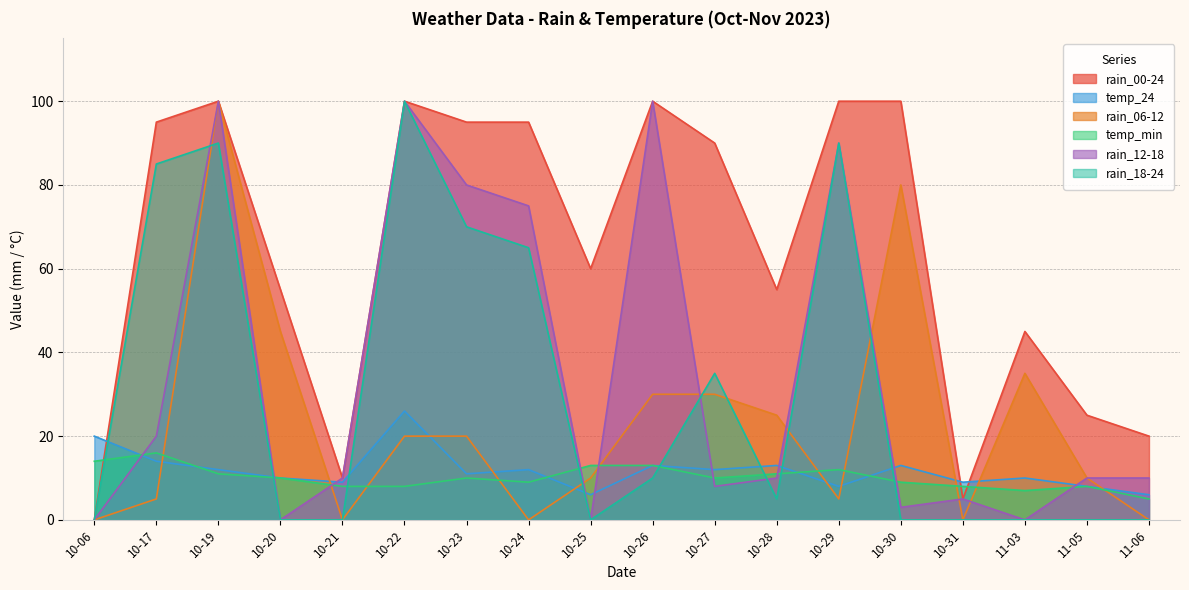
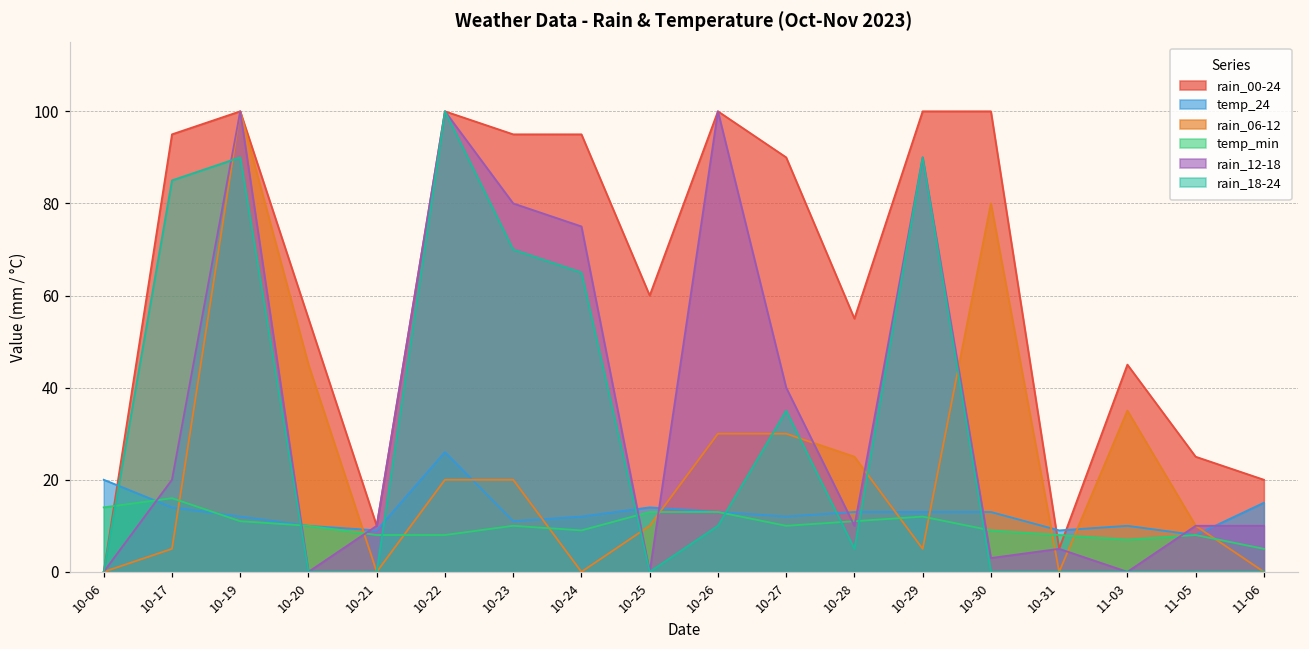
  {
    "temp_24": {
      "10-06": 20,
      "10-17": 14,
      "10-19": 12,
      "10-21": 9,
      "10-22": 26,
      "10-23": 11,
      "10-24": 12,
-     "10-25": 6,
+     "10-25": 14,
      "10-27": 12,
      "10-28": 13,
-     "10-29": 8,
+     "10-29": 13,
      "10-30": 13,
      "10-31": 9,
      "11-03": 10,
-     "11-06": 6
+     "11-06": 15
    },
    "rain_12-18": {
      "10-17": 20,
      "10-23": 80,
      "10-24": 75,
-     "10-27": 8,
+     "10-27": 40,
      "10-28": 10,
      "10-30": 3,
      "11-06": 10
    }
  }
